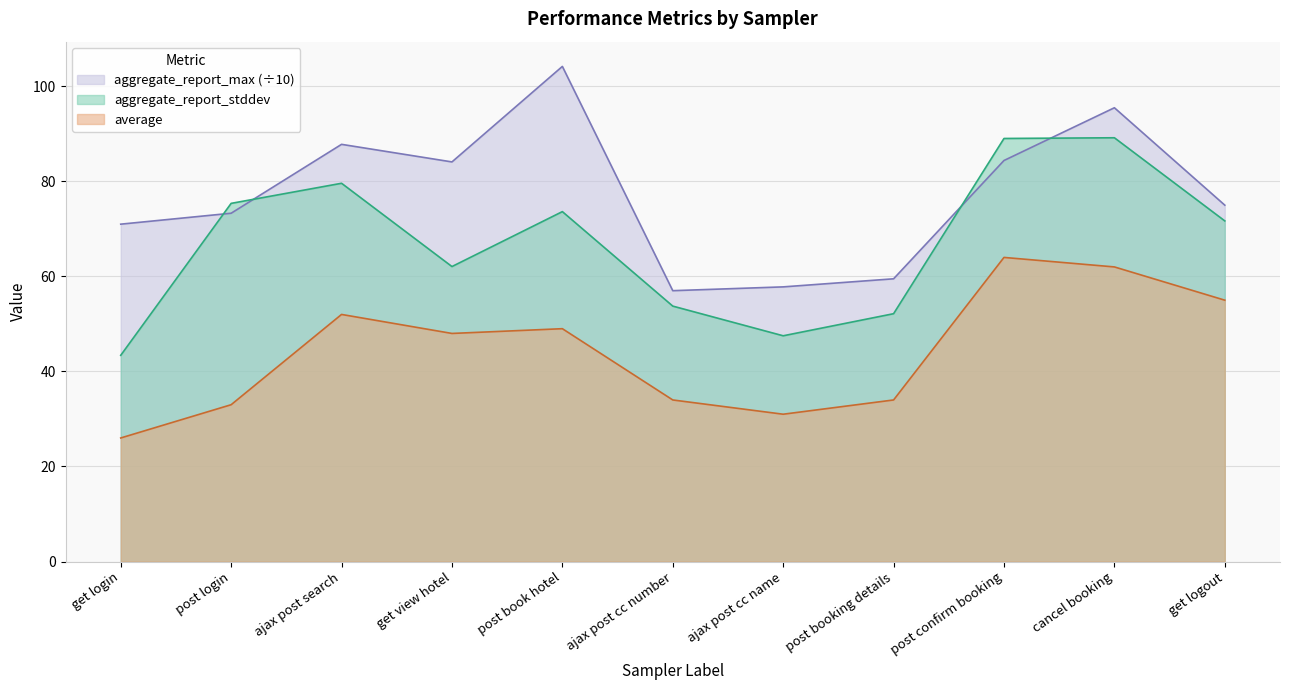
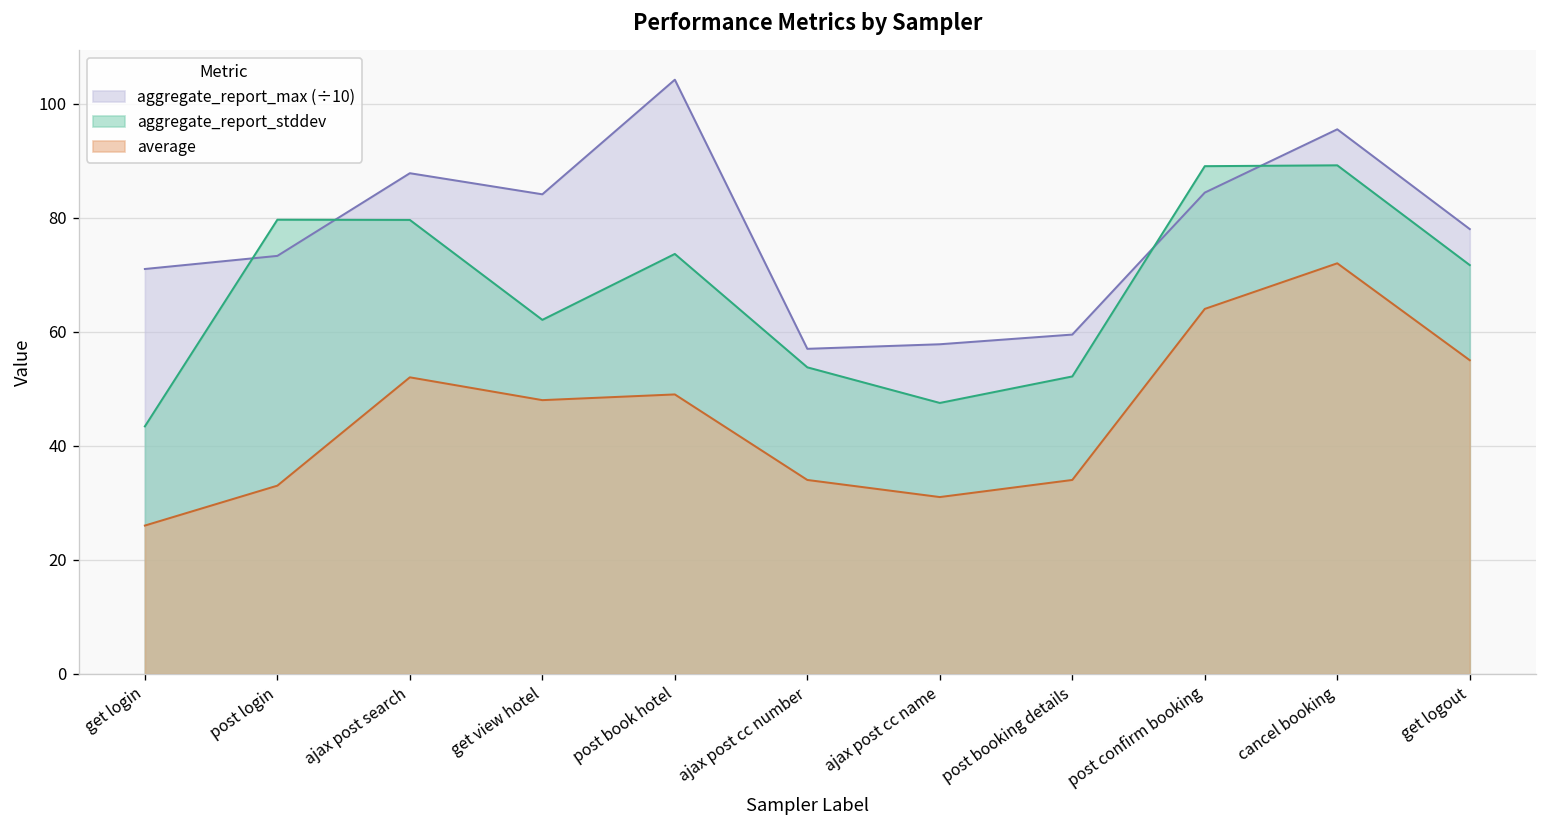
  {
    "aggregate_report_max (÷10)": {
      "get login": 71,
      "post login": 73,
      "ajax post search": 88,
      "get view hotel": 84,
      "post book hotel": 104,
      "ajax post cc number": 57,
      "ajax post cc name": 58,
      "post booking details": 60,
      "post confirm booking": 84,
      "cancel booking": 96,
-     "get logout": 75
+     "get logout": 78
    },
    "aggregate_report_stddev": {
      "get login": 43,
-     "post login": 75,
+     "post login": 80,
      "ajax post search": 80,
      "get view hotel": 62,
      "post book hotel": 74,
      "ajax post cc number": 54,
      "ajax post cc name": 48,
      "post booking details": 52,
      "post confirm booking": 89,
      "cancel booking": 89,
      "get logout": 72
    },
    "average": {
      "get login": 26,
      "post login": 33,
      "ajax post search": 52,
      "get view hotel": 48,
      "post book hotel": 49,
      "ajax post cc number": 34,
      "ajax post cc name": 31,
      "post booking details": 34,
      "post confirm booking": 64,
-     "cancel booking": 62,
+     "cancel booking": 72,
      "get logout": 55
    }
  }
